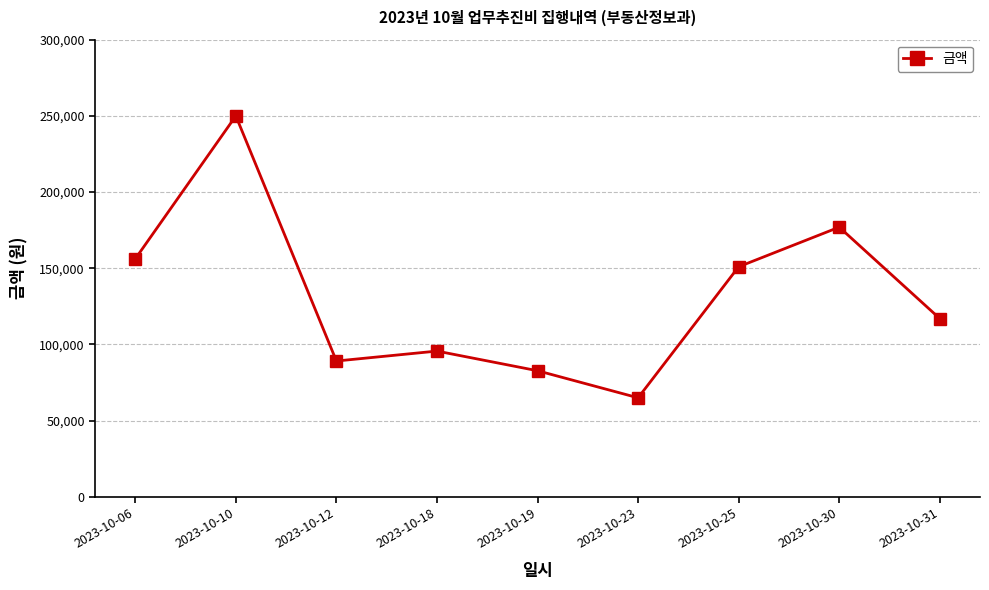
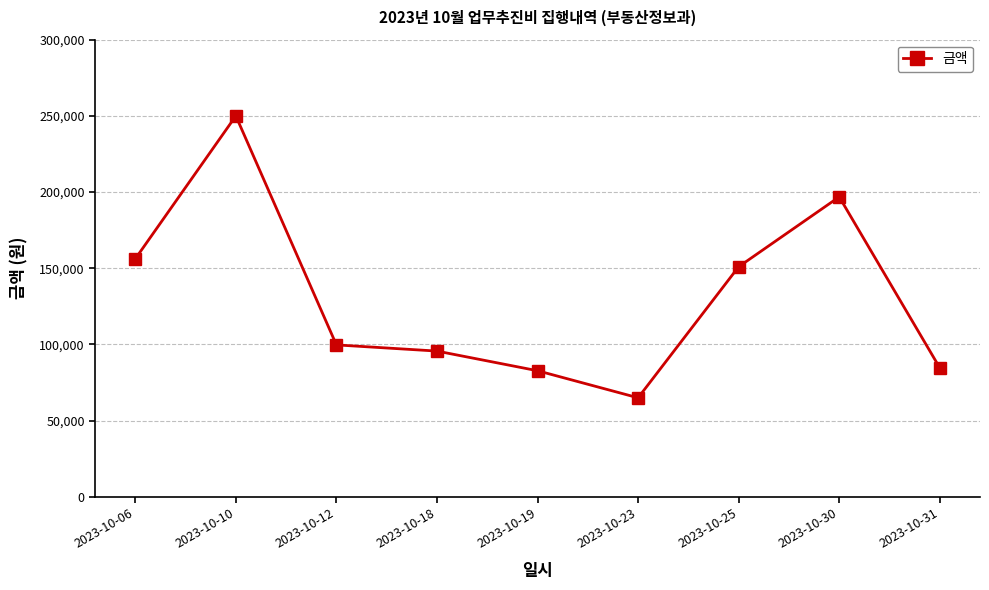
  {
    "2023-10-06": "156,000",
    "2023-10-10": "250,000",
-   "2023-10-12": "89,000",
+   "2023-10-12": "100,000",
    "2023-10-18": "96,000",
    "2023-10-19": "83,000",
    "2023-10-23": "65,000",
    "2023-10-25": "151,000",
-   "2023-10-30": "177,000",
-   "2023-10-31": "117,000"
+   "2023-10-30": "197,000",
+   "2023-10-31": "85,000"
  }
